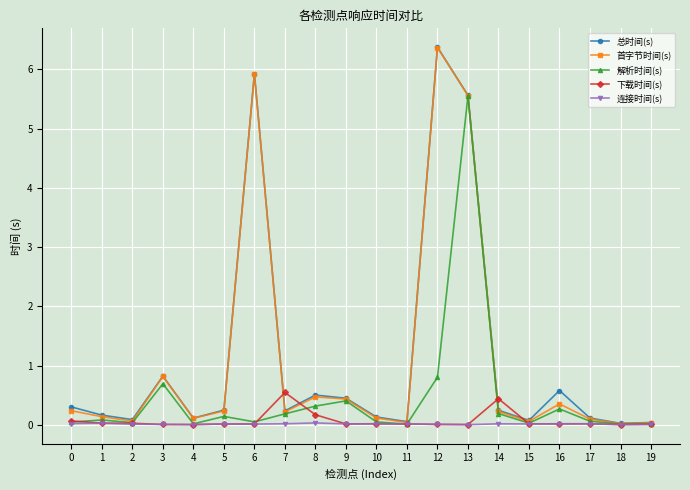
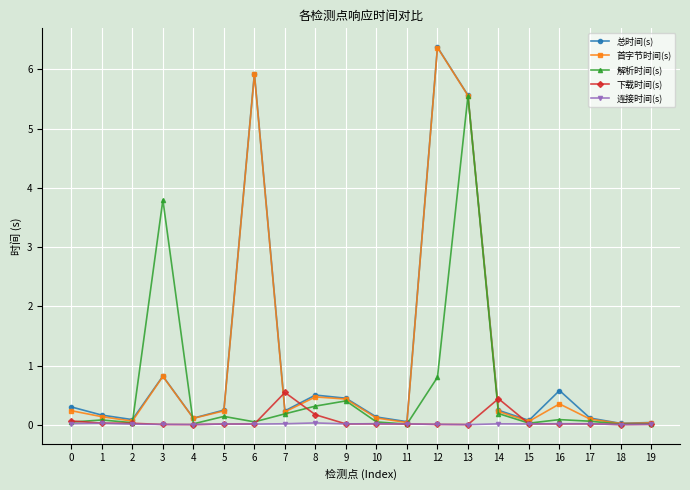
  {
    "总时间(s)": {
      "0": 0.3,
      "16": 0.6
    },
    "首字节时间(s)": {
      "0": 0.2,
      "16": 0.4
    },
    "解析时间(s)": {
      "1": 0.1,
-     "3": 0.7,
+     "3": 3.8,
      "5": 0.1,
      "8": 0.3,
      "12": 0.8,
-     "16": 0.3
+     "16": 0.1
    },
    "下载时间(s)": {
      "7": 0.5,
      "8": 0.2,
      "14": 0.4
    },
    "连接时间(s)": {
      "7": 0.0,
      "8": 0.0,
      "14": 0.0
    }
  }
